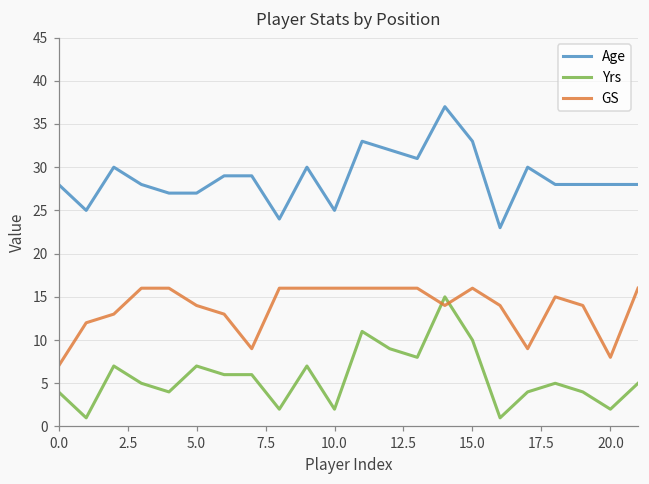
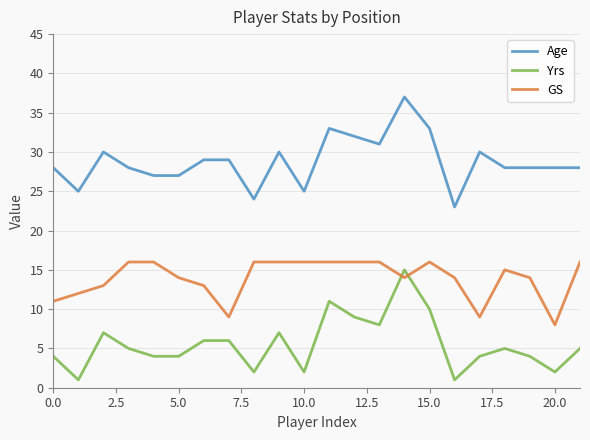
  {
    "Age": {
      "0.0": 28,
      "5.0": 27,
      "10.0": 25,
      "15.0": 33,
      "20.0": 28
    },
    "Yrs": {
      "0.0": 4,
-     "5.0": 7,
+     "5.0": 4,
      "10.0": 2,
      "15.0": 10,
      "20.0": 2
    },
    "GS": {
-     "0.0": 7,
+     "0.0": 11,
      "5.0": 14,
      "10.0": 16,
      "15.0": 16,
      "20.0": 8
    }
  }
